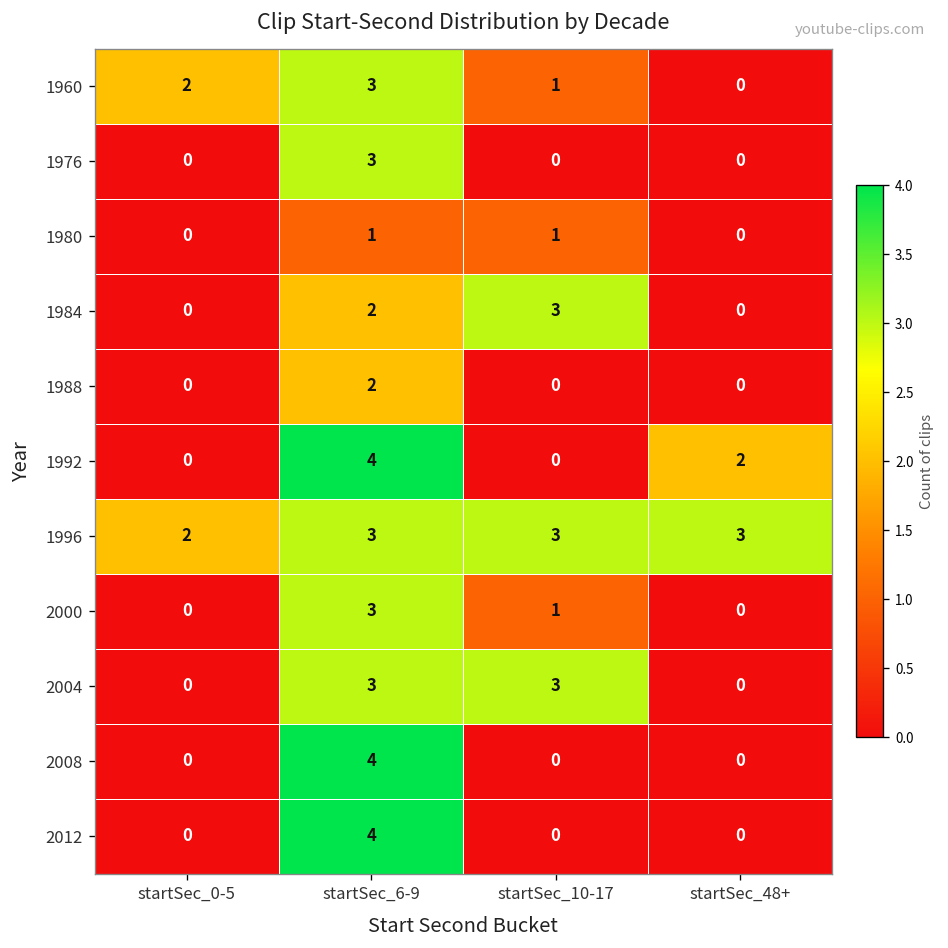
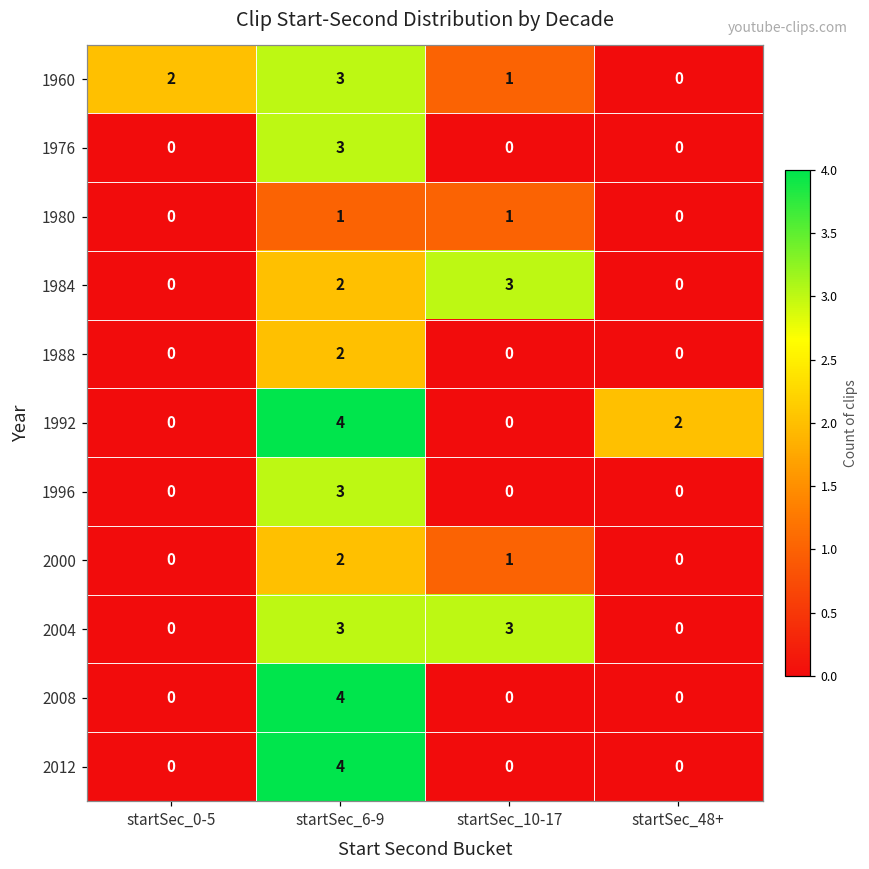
  {
    "1960": {
      "startSec_0-5": 2,
      "startSec_6-9": 3,
      "startSec_10-17": 1,
      "startSec_48+": 0
    },
    "1976": {
      "startSec_0-5": 0,
      "startSec_6-9": 3,
      "startSec_10-17": 0,
      "startSec_48+": 0
    },
    "1980": {
      "startSec_0-5": 0,
      "startSec_6-9": 1,
      "startSec_10-17": 1,
      "startSec_48+": 0
    },
    "1984": {
      "startSec_0-5": 0,
      "startSec_6-9": 2,
      "startSec_10-17": 3,
      "startSec_48+": 0
    },
    "1988": {
      "startSec_0-5": 0,
      "startSec_6-9": 2,
      "startSec_10-17": 0,
      "startSec_48+": 0
    },
    "1992": {
      "startSec_0-5": 0,
      "startSec_6-9": 4,
      "startSec_10-17": 0,
      "startSec_48+": 2
    },
    "1996": {
-     "startSec_0-5": 2,
+     "startSec_0-5": 0,
      "startSec_6-9": 3,
-     "startSec_10-17": 3,
-     "startSec_48+": 3
+     "startSec_10-17": 0,
+     "startSec_48+": 0
    },
    "2000": {
      "startSec_0-5": 0,
-     "startSec_6-9": 3,
+     "startSec_6-9": 2,
      "startSec_10-17": 1,
      "startSec_48+": 0
    },
    "2004": {
      "startSec_0-5": 0,
      "startSec_6-9": 3,
      "startSec_10-17": 3,
      "startSec_48+": 0
    },
    "2008": {
      "startSec_0-5": 0,
      "startSec_6-9": 4,
      "startSec_10-17": 0,
      "startSec_48+": 0
    },
    "2012": {
      "startSec_0-5": 0,
      "startSec_6-9": 4,
      "startSec_10-17": 0,
      "startSec_48+": 0
    }
  }
